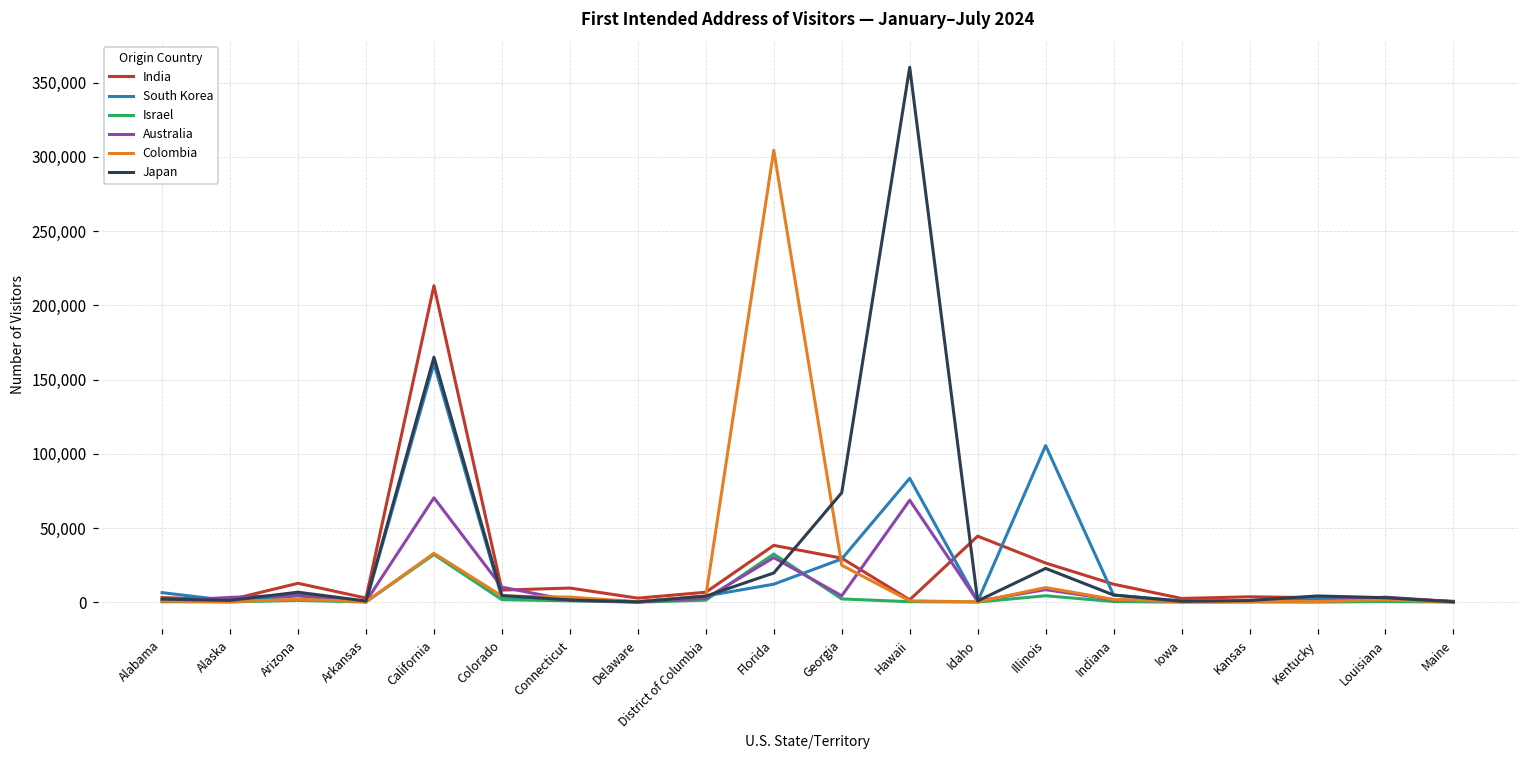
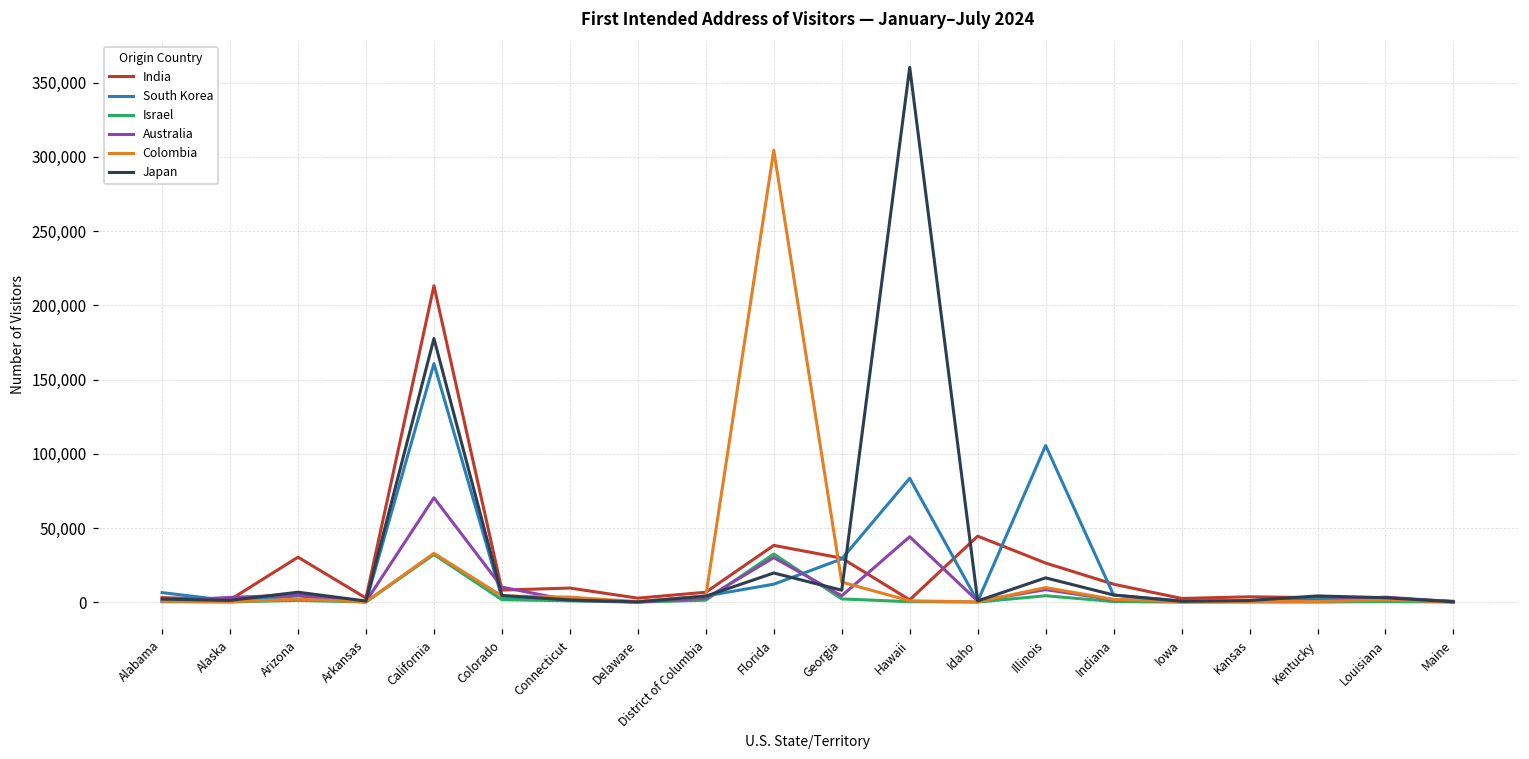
  {
    "India": {
-     "Arizona": "13,000",
+     "Arizona": "30,000",
      "Arkansas": "3,000",
      "California": "213,000",
      "Colorado": "8,000",
      "Connecticut": "10,000",
      "Delaware": "3,000",
      "District of Columbia": "7,000",
      "Florida": "38,000",
      "Idaho": "45,000",
      "Illinois": "26,000",
      "Indiana": "12,000",
      "Kansas": "4,000"
    },
    "South Korea": {
      "Alabama": "6,000",
      "California": "161,000",
      "Florida": "12,000",
      "Hawaii": "83,000",
      "Illinois": "106,000"
    },
    "Israel": {
      "Florida": "33,000",
      "Georgia": "2,000",
      "Illinois": "4,000"
    },
    "Australia": {
      "California": "70,000",
      "Colorado": "10,000",
      "Florida": "30,000",
      "Georgia": "4,000",
-     "Hawaii": "69,000"
+     "Hawaii": "44,000"
    },
    "Colombia": {
      "Florida": "304,000",
-     "Georgia": "25,000"
+     "Georgia": "14,000"
    },
    "Japan": {
-     "California": "165,000",
+     "California": "178,000",
      "Florida": "20,000",
-     "Georgia": "74,000",
+     "Georgia": "8,000",
      "Hawaii": "360,000",
-     "Illinois": "23,000"
+     "Illinois": "16,000"
    }
  }
